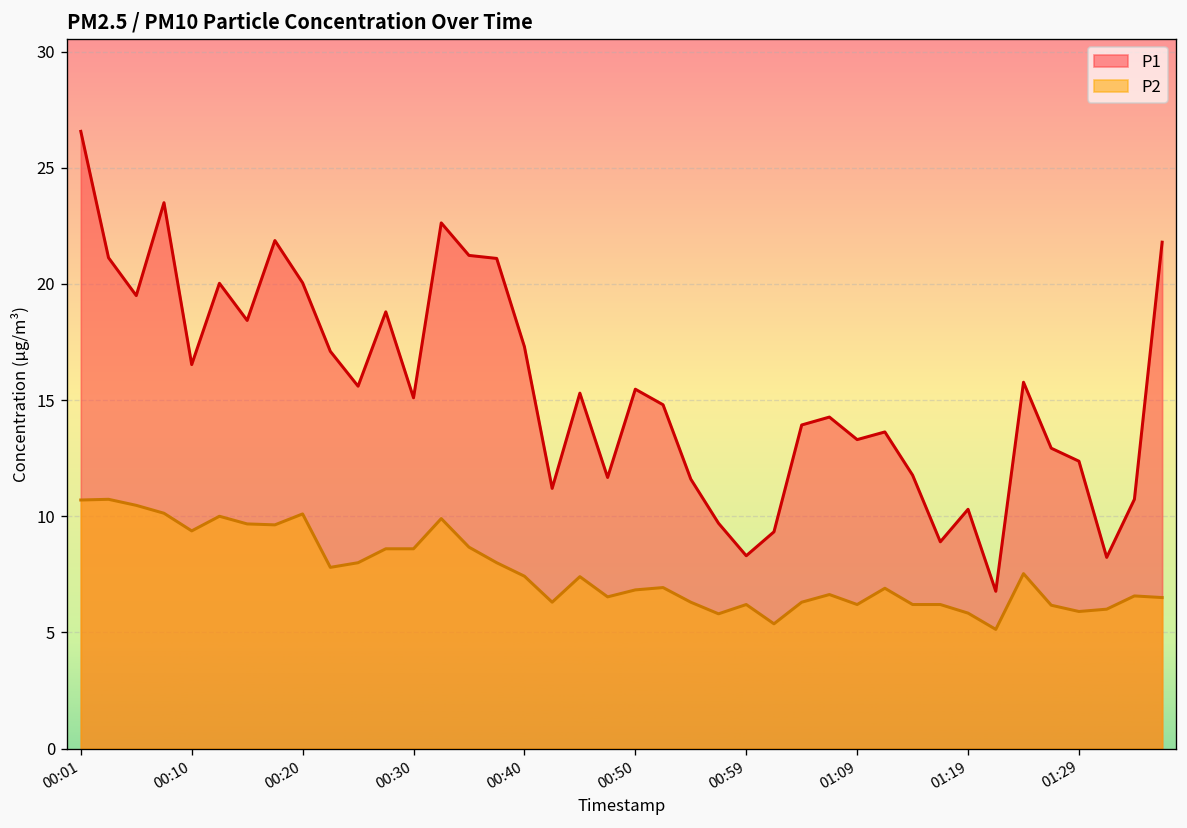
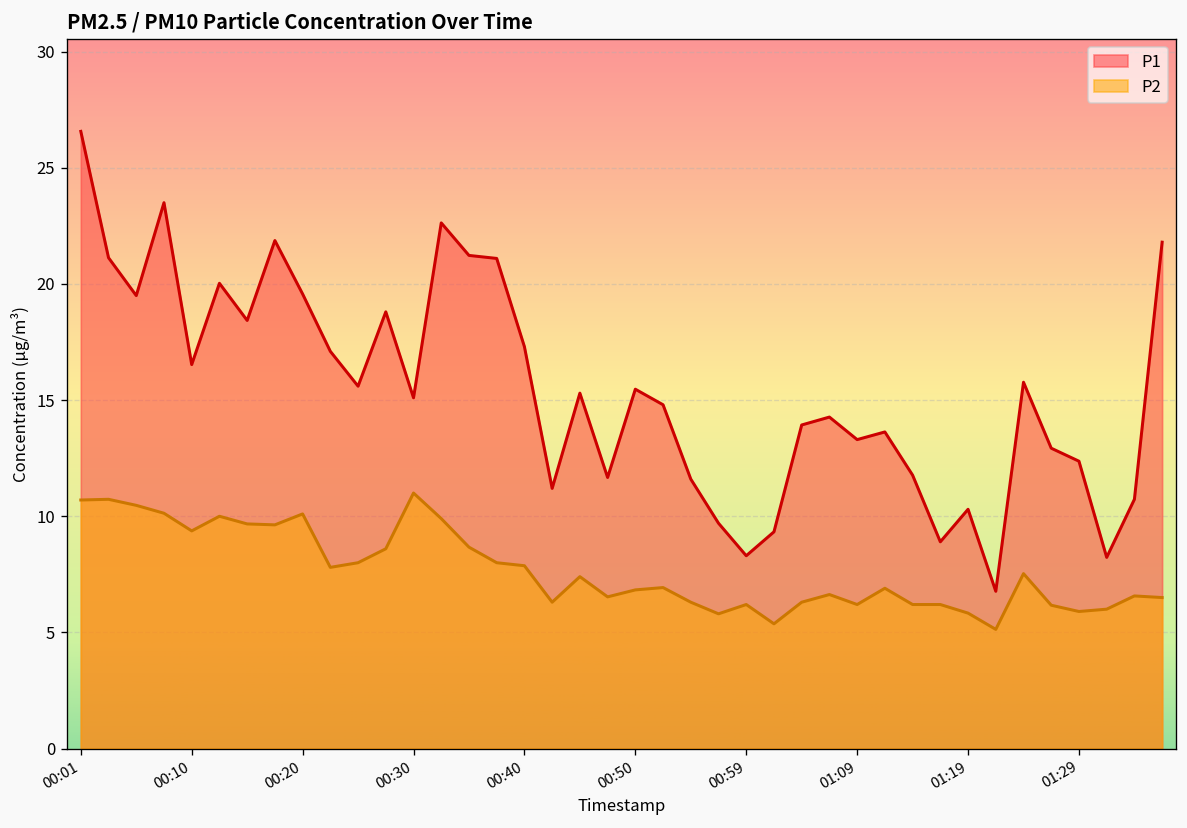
  {
    "P1": {
      "00:01": 26.6,
      "00:10": 16.5,
-     "00:20": 20.1,
+     "00:20": 19.6,
      "00:30": 15.1,
      "00:40": 17.3,
      "00:50": 15.5,
      "00:59": 8.3,
      "01:09": 13.3,
      "01:19": 10.3,
      "01:29": 12.4
    },
    "P2": {
      "00:01": 10.7,
      "00:10": 9.4,
      "00:20": 10.1,
-     "00:30": 8.6,
-     "00:40": 7.4,
+     "00:30": 11.0,
+     "00:40": 7.9,
      "00:50": 6.8,
      "00:59": 6.2,
      "01:09": 6.2,
      "01:19": 5.8,
      "01:29": 5.9
    }
  }
